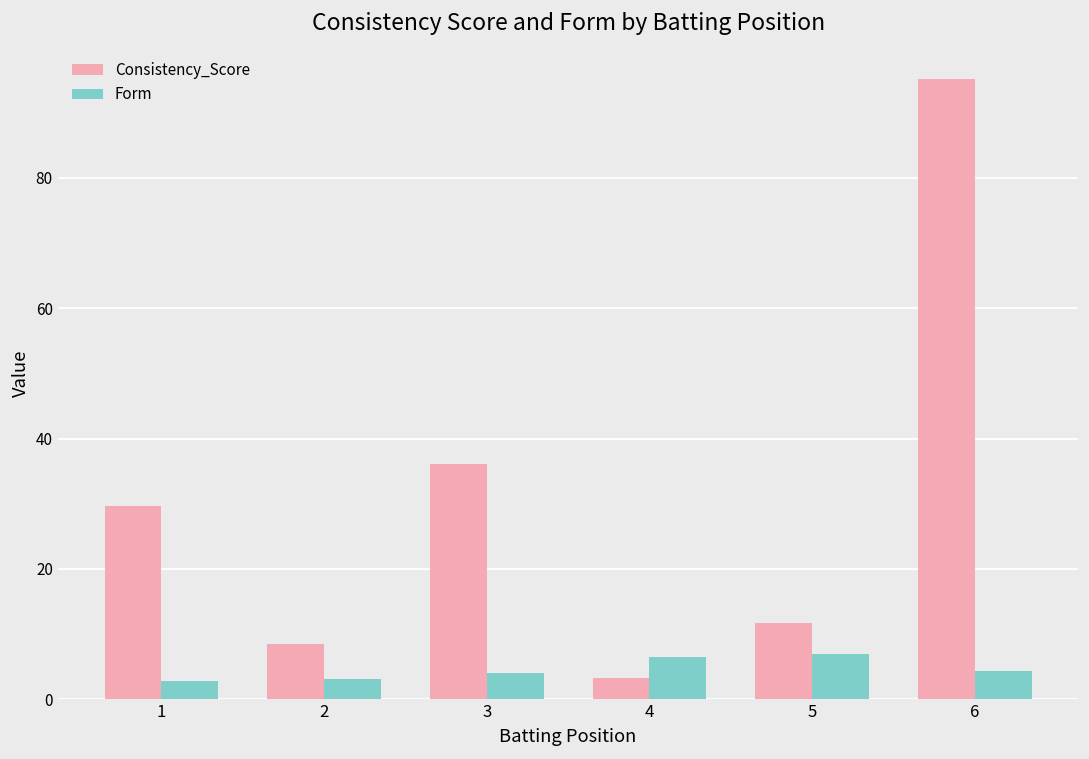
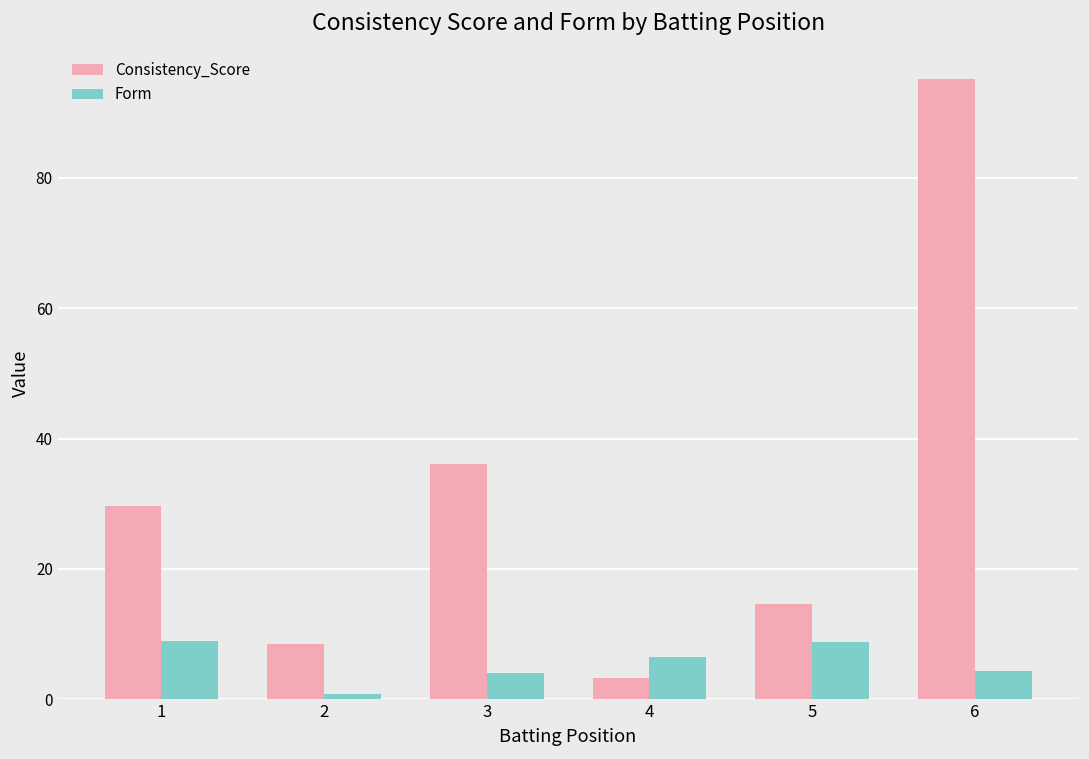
  {
    "Consistency_Score": {
      "1": 30,
      "2": 8,
      "3": 36,
      "4": 3,
-     "5": 12,
+     "5": 15,
      "6": 95
    },
    "Form": {
-     "1": 3,
-     "2": 3,
+     "1": 9,
+     "2": 1,
      "3": 4,
      "4": 6,
-     "5": 7,
+     "5": 9,
      "6": 4
    }
  }
